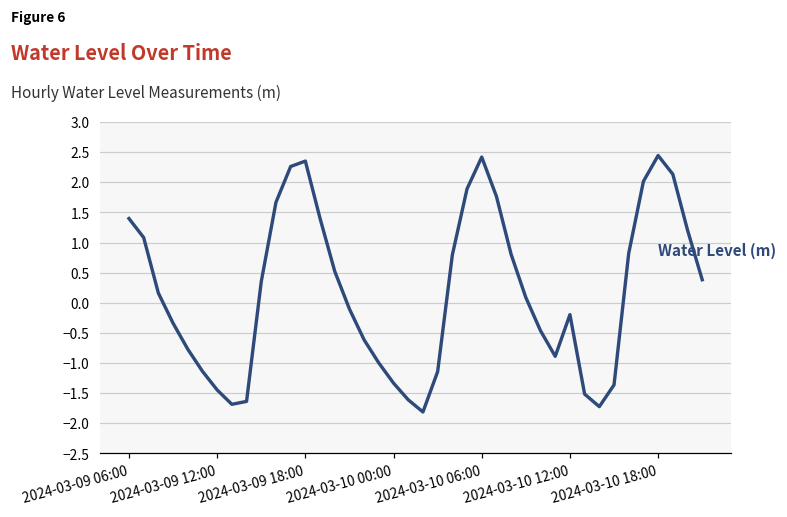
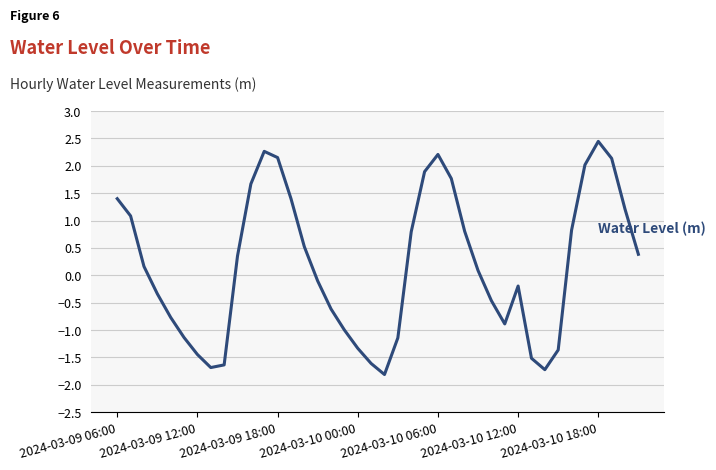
  {
    "2024-03-09 06:00": 1.4,
    "2024-03-09 12:00": -1.4,
-   "2024-03-09 18:00": 2.4,
+   "2024-03-09 18:00": 2.1,
    "2024-03-10 00:00": -1.3,
-   "2024-03-10 06:00": 2.4,
+   "2024-03-10 06:00": 2.2,
    "2024-03-10 12:00": -0.2,
    "2024-03-10 18:00": 2.4
  }
